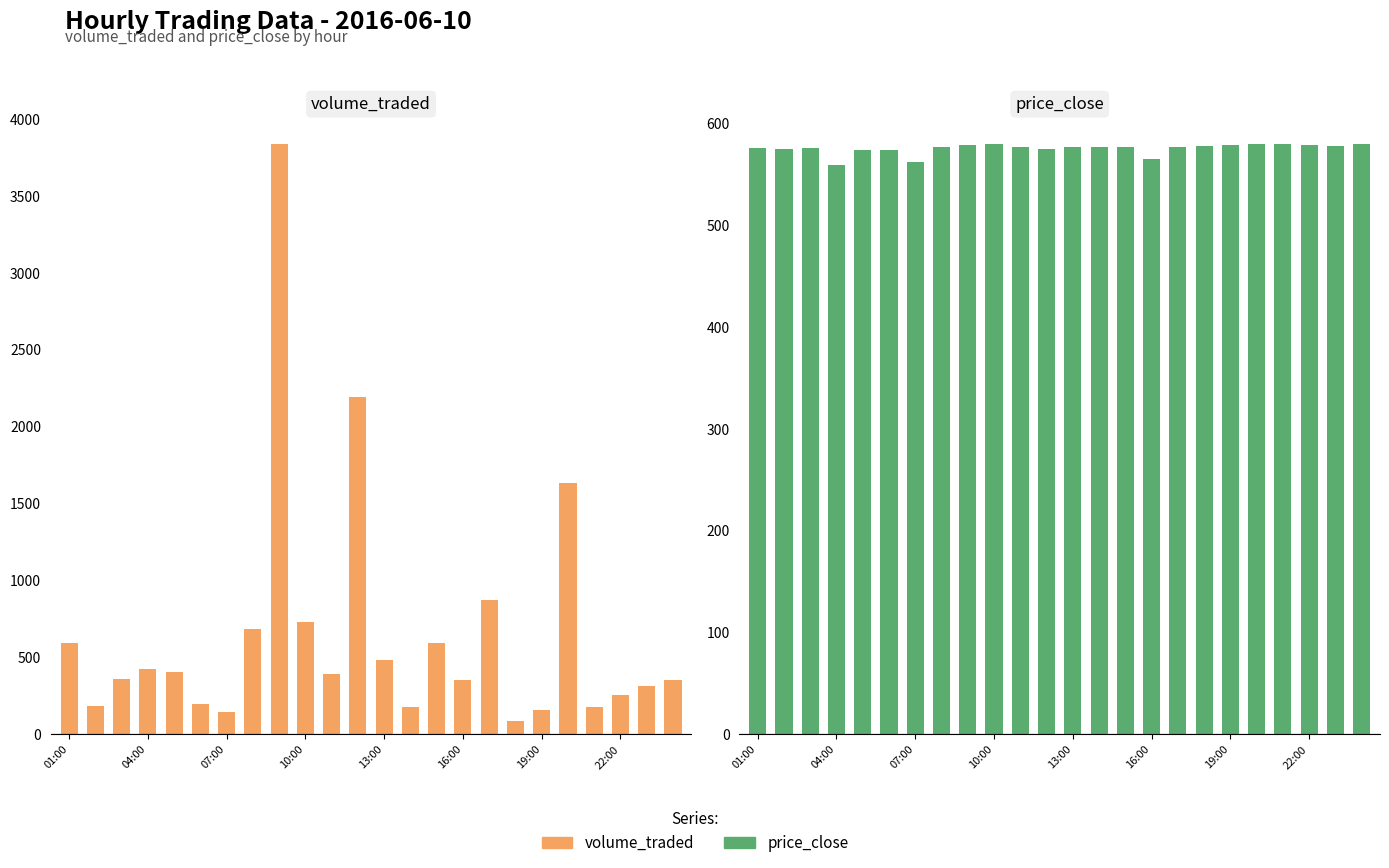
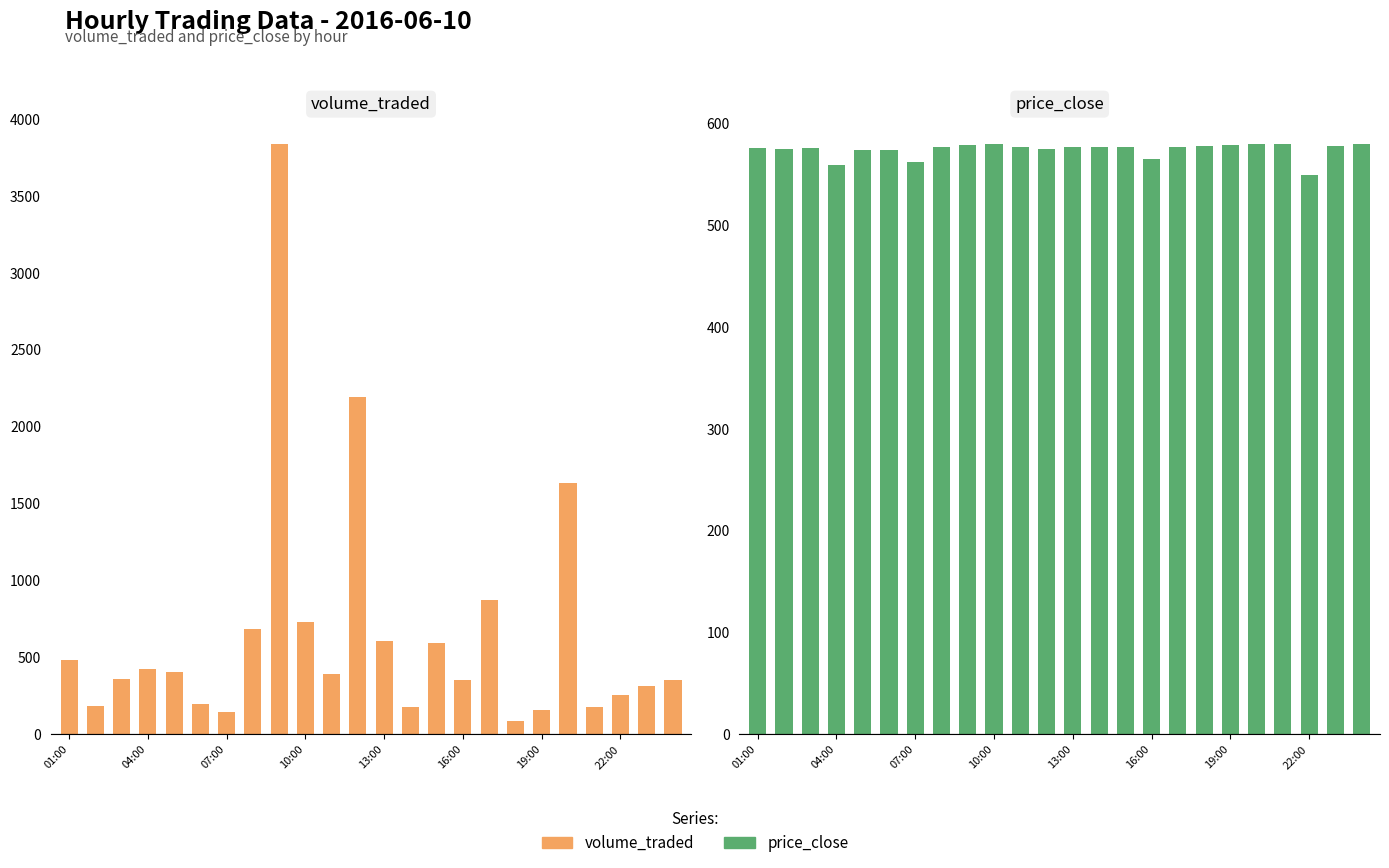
  {
    "volume_traded": {
-     "01:00": 590,
+     "01:00": 480,
      "04:00": 420,
      "07:00": 140,
      "10:00": 730,
-     "13:00": 480,
+     "13:00": 600,
      "16:00": 350,
      "19:00": 160,
      "22:00": 260
    },
    "price_close": {
      "01:00": 576,
      "04:00": 560,
      "07:00": 562,
      "10:00": 580,
      "13:00": 577,
      "16:00": 565,
      "19:00": 579,
-     "22:00": 579
+     "22:00": 549
    }
  }
